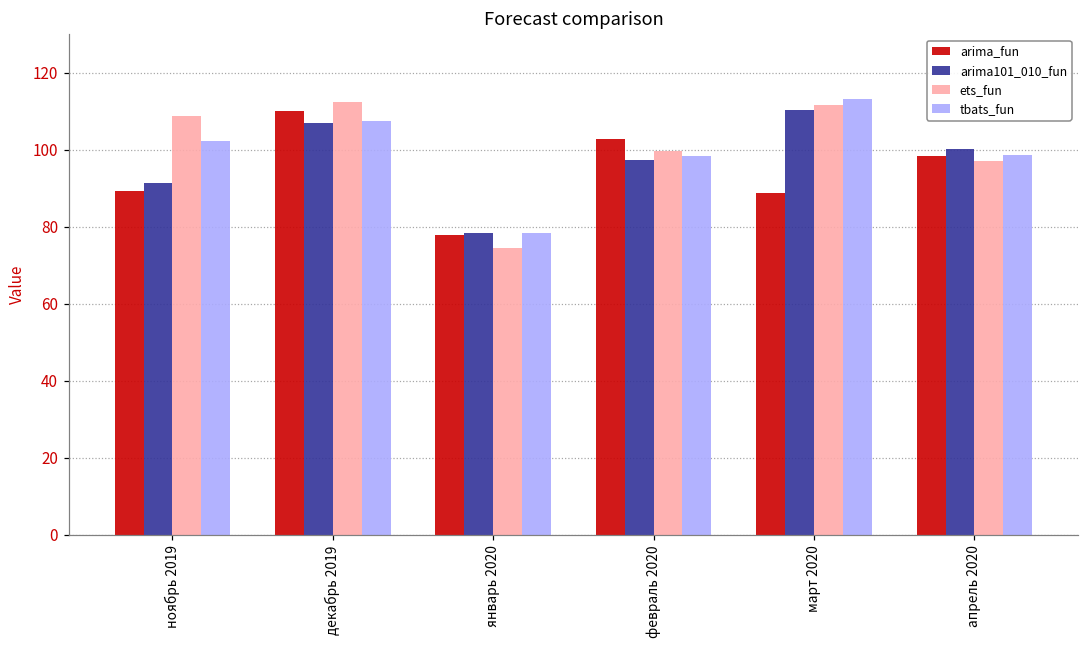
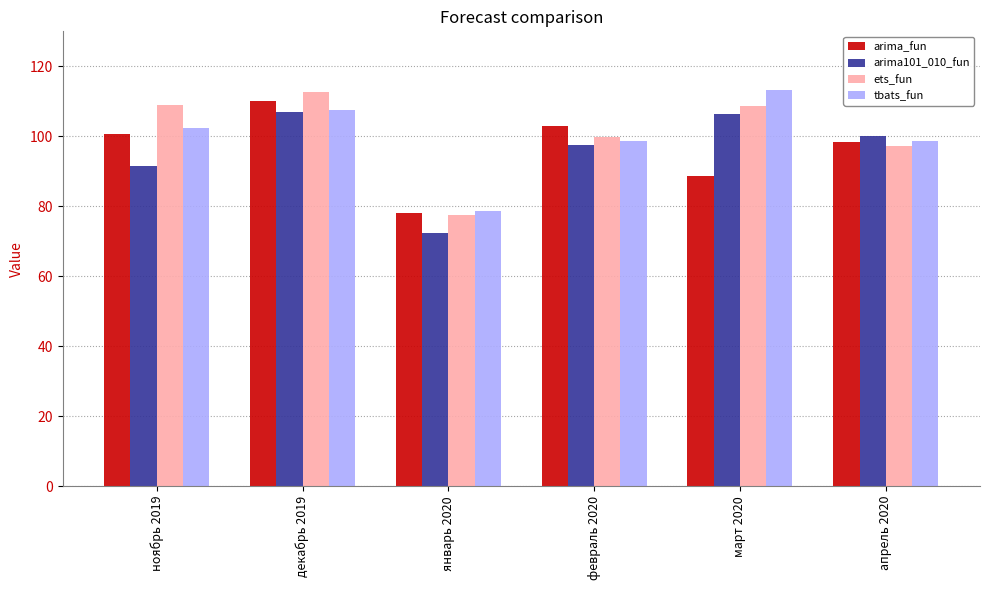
  {
    "arima_fun": {
-     "ноябрь 2019": 89,
+     "ноябрь 2019": 101,
      "декабрь 2019": 110,
      "январь 2020": 78,
      "февраль 2020": 103,
      "март 2020": 89,
      "апрель 2020": 98
    },
    "arima101_010_fun": {
      "ноябрь 2019": 91,
      "декабрь 2019": 107,
-     "январь 2020": 79,
+     "январь 2020": 73,
      "февраль 2020": 98,
-     "март 2020": 110,
+     "март 2020": 107,
      "апрель 2020": 100
    },
    "ets_fun": {
      "ноябрь 2019": 109,
      "декабрь 2019": 113,
-     "январь 2020": 74,
+     "январь 2020": 77,
      "февраль 2020": 100,
-     "март 2020": 112,
+     "март 2020": 109,
      "апрель 2020": 97
    },
    "tbats_fun": {
      "ноябрь 2019": 102,
      "декабрь 2019": 108,
      "январь 2020": 79,
      "февраль 2020": 99,
      "март 2020": 113,
      "апрель 2020": 99
    }
  }
